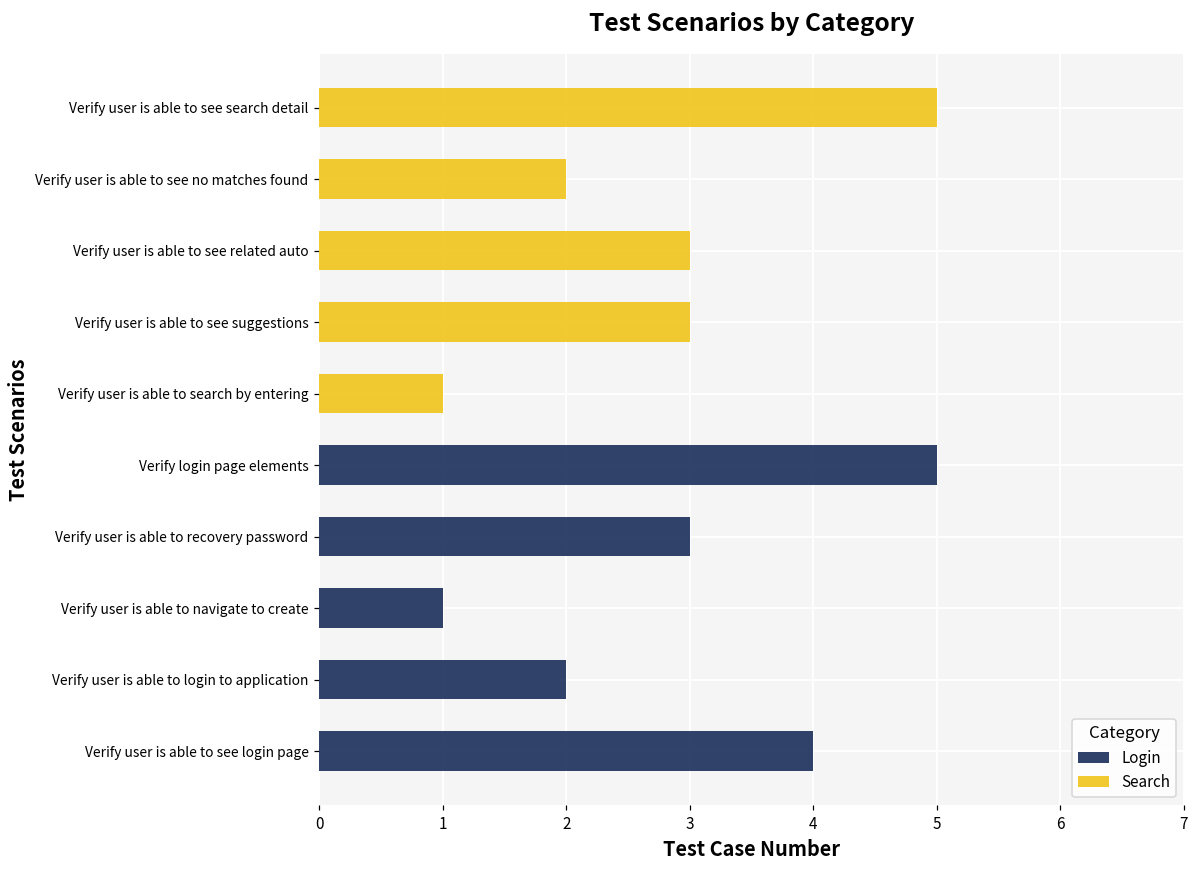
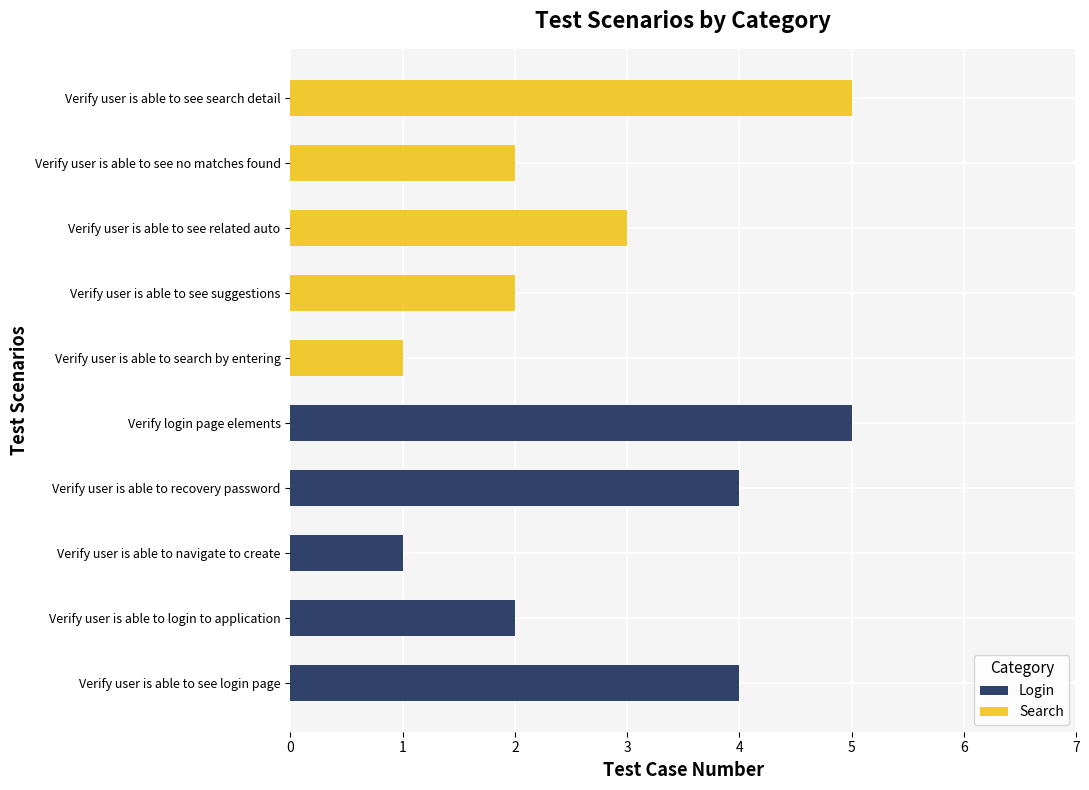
  {
    "Login": {
      "Verify login page elements": 5,
-     "Verify user is able to recovery password": 3,
+     "Verify user is able to recovery password": 4,
      "Verify user is able to navigate to create": 1,
      "Verify user is able to login to application": 2,
      "Verify user is able to see login page": 4
    },
    "Search": {
      "Verify user is able to see search detail": 5,
      "Verify user is able to see no matches found": 2,
      "Verify user is able to see related auto": 3,
-     "Verify user is able to see suggestions": 3,
+     "Verify user is able to see suggestions": 2,
      "Verify user is able to search by entering": 1
    }
  }
